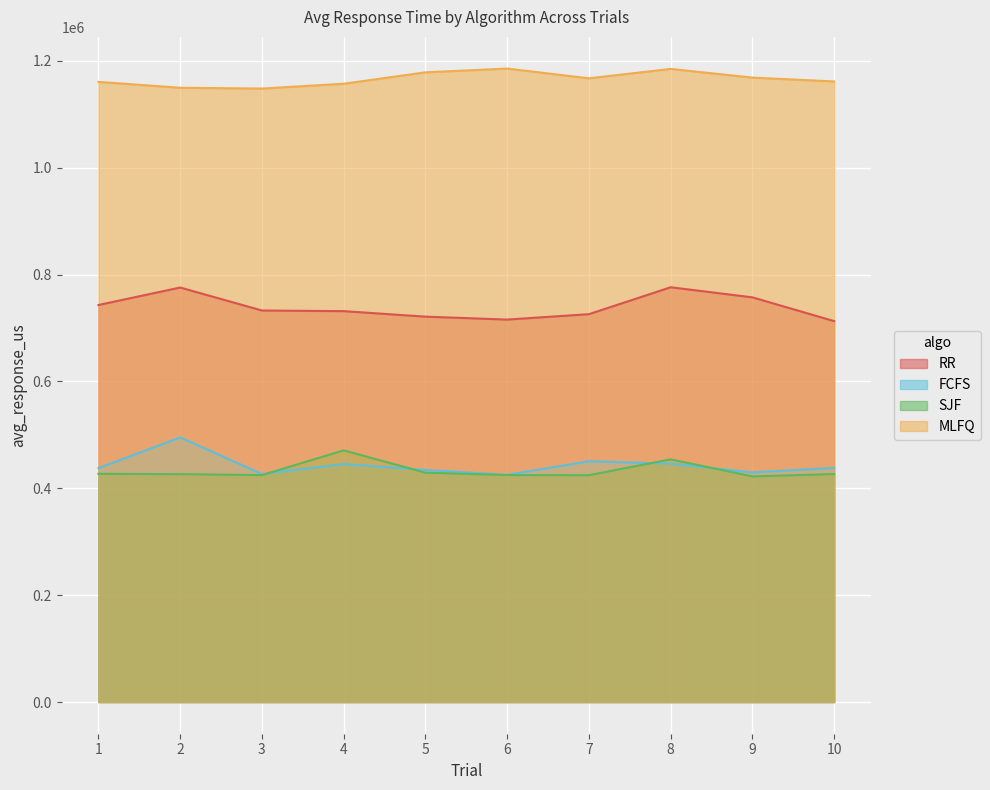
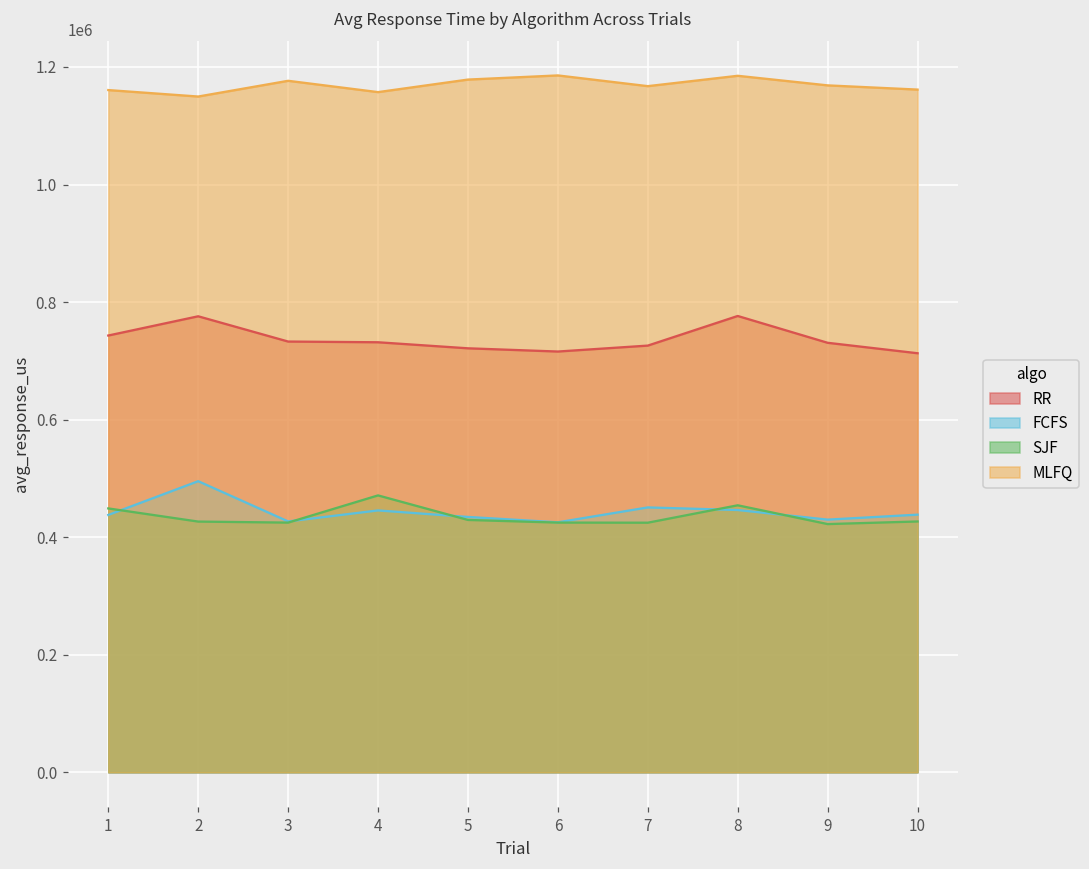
  {
    "RR": {
      "1": 740000,
      "2": 780000,
      "3": 730000,
      "4": 730000,
      "5": 720000,
      "6": 720000,
      "7": 730000,
      "8": 780000,
-     "9": 760000,
+     "9": 730000,
      "10": 710000
    },
    "FCFS": {
      "1": 440000,
      "2": 500000,
      "4": 450000,
      "5": 430000,
      "7": 450000,
      "8": 450000,
      "9": 430000,
      "10": 440000
    },
    "SJF": {
-     "1": 430000,
+     "1": 450000,
      "2": 430000,
      "4": 470000,
      "5": 430000,
      "7": 420000,
      "8": 450000,
      "9": 420000,
      "10": 430000
    },
    "MLFQ": {
      "1": 1160000,
      "2": 1150000,
-     "3": 1150000,
+     "3": 1180000,
      "4": 1160000,
      "5": 1180000,
      "6": 1190000,
      "7": 1170000,
      "8": 1180000,
      "9": 1170000,
      "10": 1160000
    }
  }
